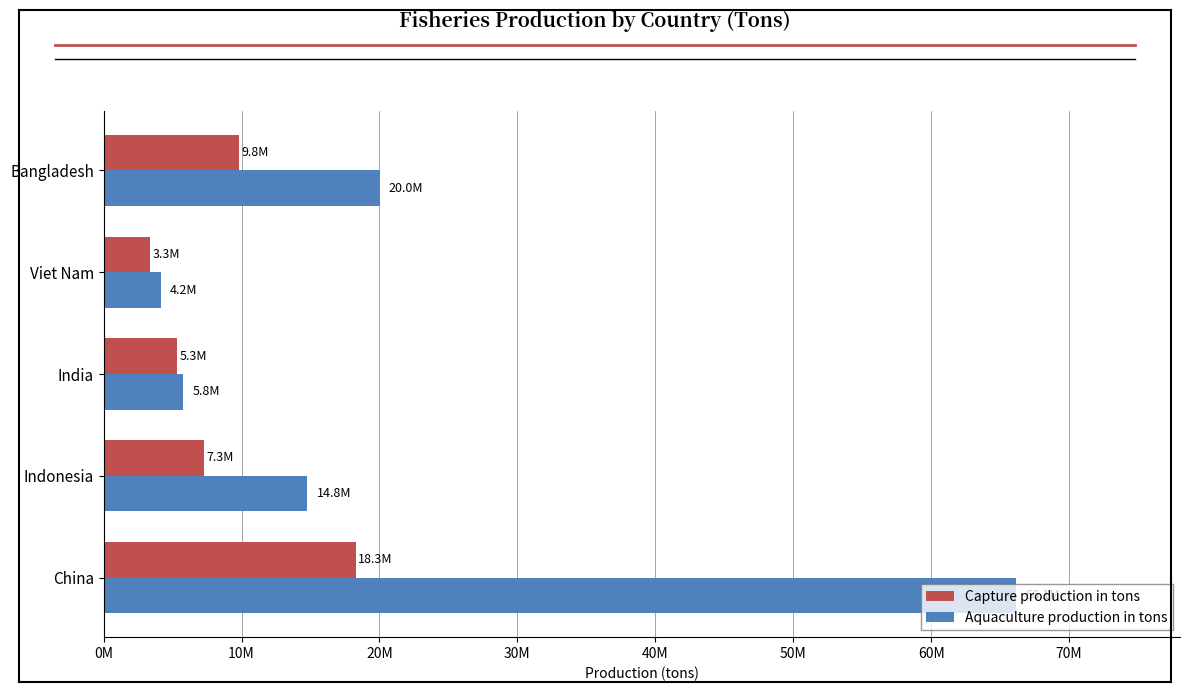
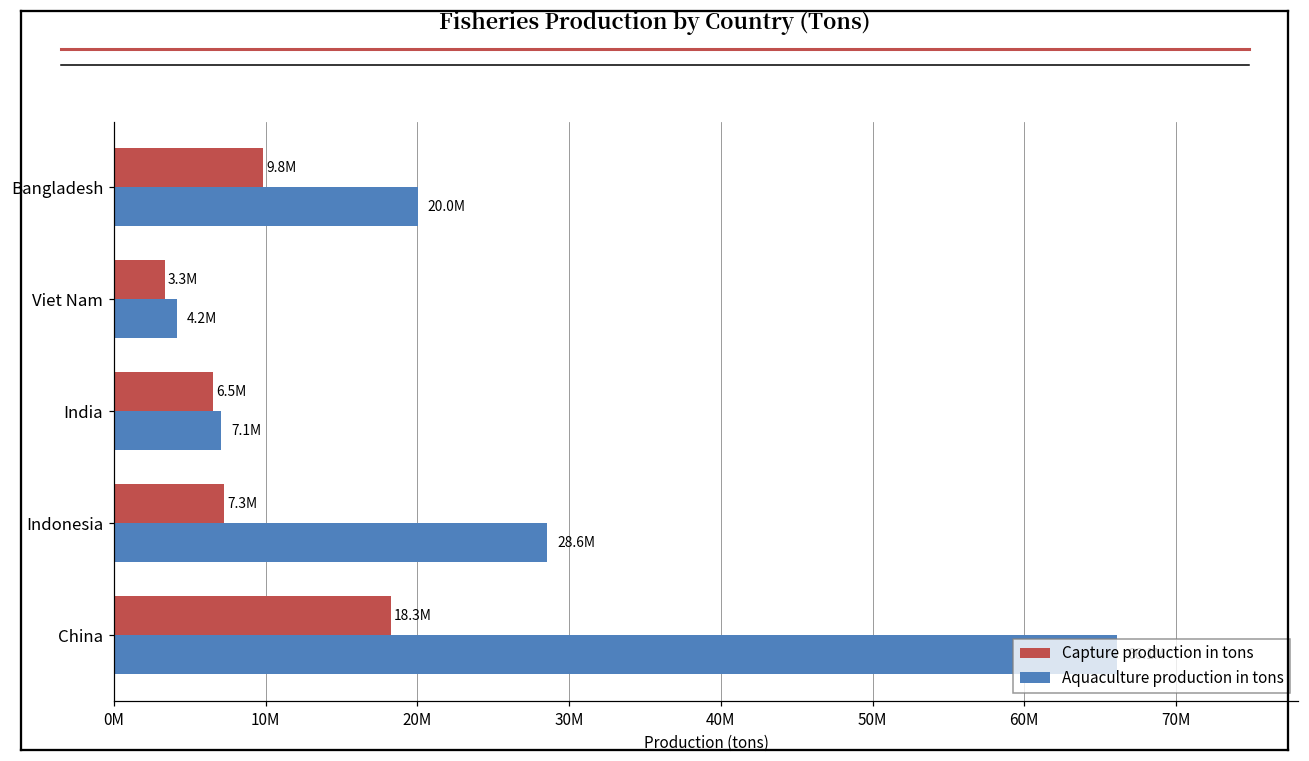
  {
    "Capture production in tons": {
      "Bangladesh": "9.8M",
      "Viet Nam": "3.3M",
-     "India": "5.3M",
+     "India": "6.5M",
      "Indonesia": "7.3M",
      "China": "18.3M"
    },
    "Aquaculture production in tons": {
      "Bangladesh": "20.0M",
      "Viet Nam": "4.2M",
-     "India": "5.8M",
-     "Indonesia": "14.8M"
+     "India": "7.1M",
+     "Indonesia": "28.6M"
    }
  }
